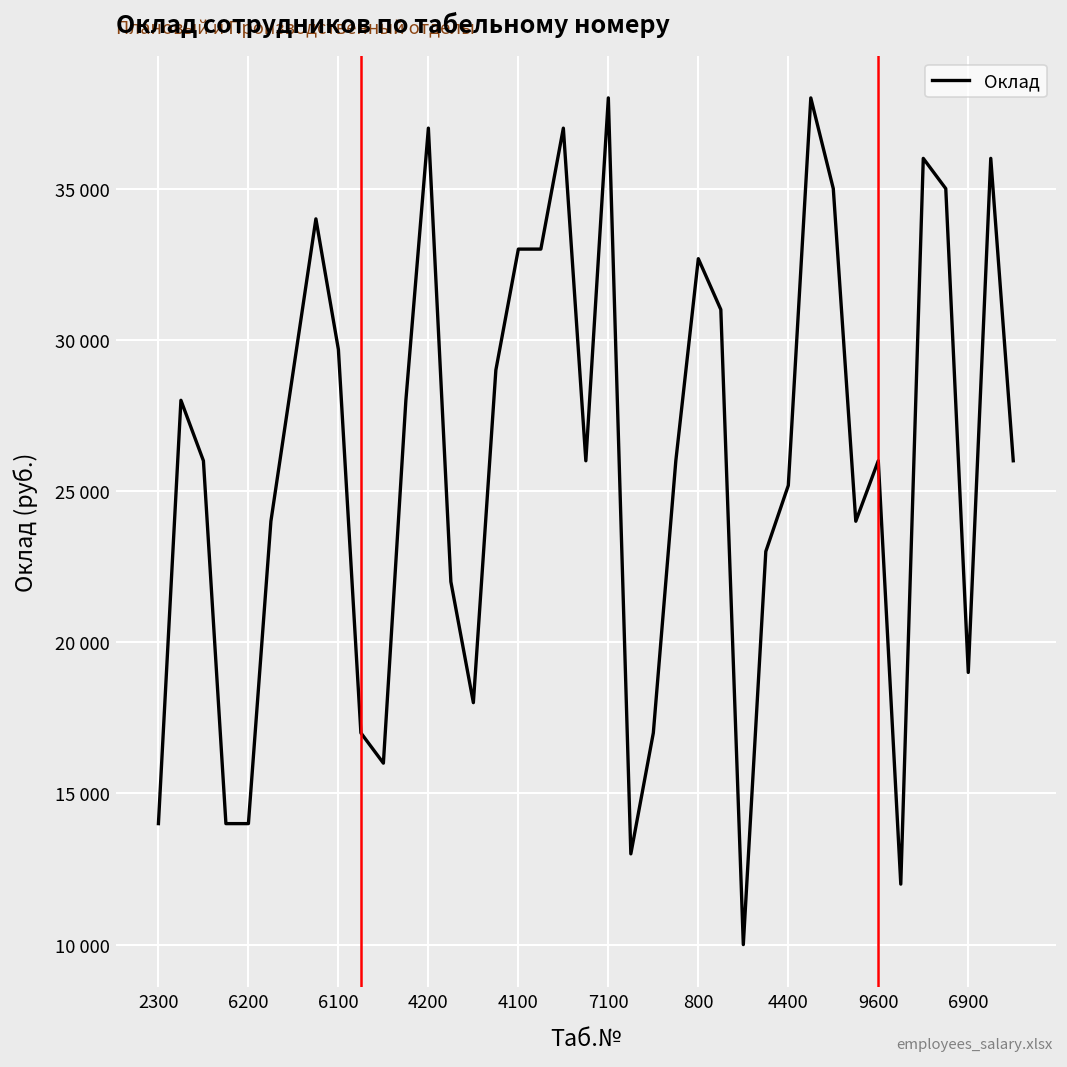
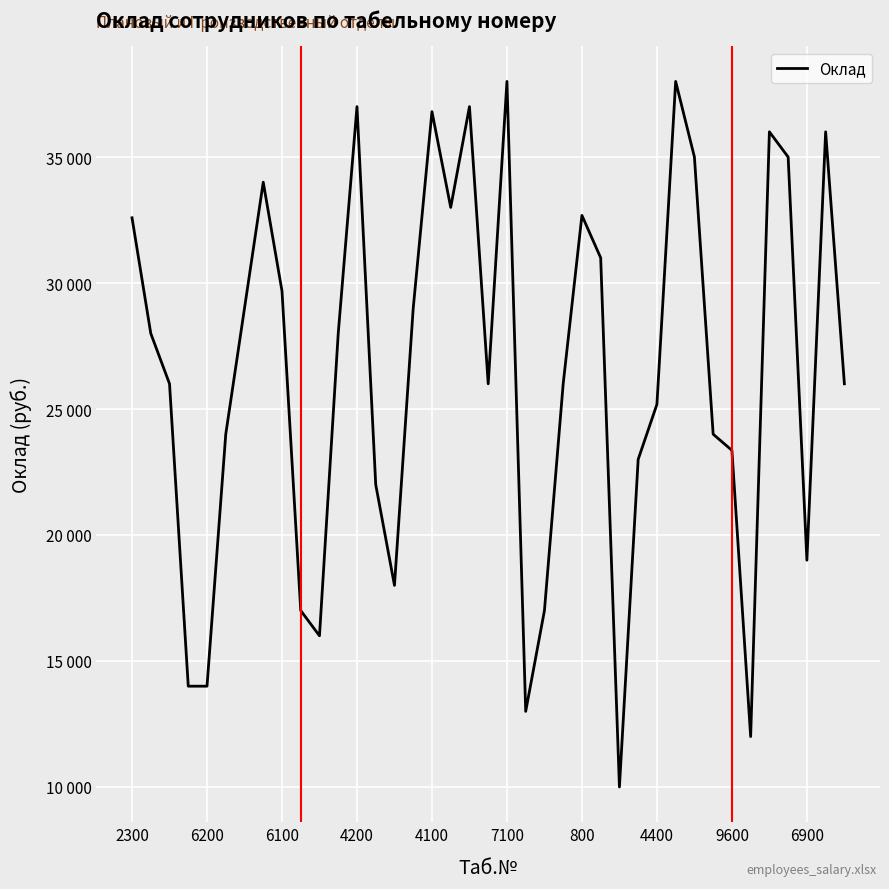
  {
-   "2300": 14000,
+   "2300": 32600,
    "6200": 14000,
    "6100": 29700,
    "4200": 37000,
-   "4100": 33000,
+   "4100": 36800,
    "7100": 38000,
    "800": 32700,
    "4400": 25200,
-   "9600": 26000,
+   "9600": 23400,
    "6900": 19000
  }
